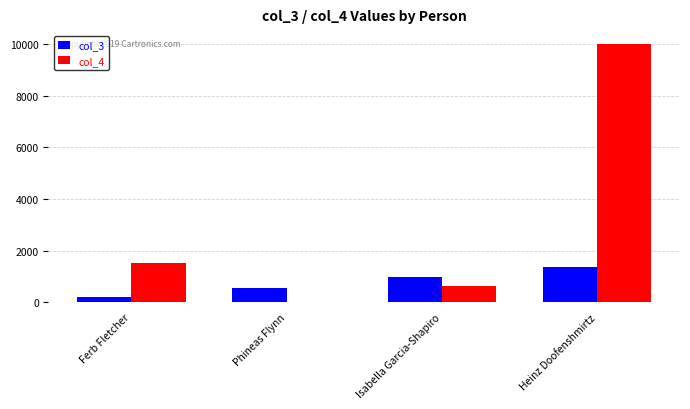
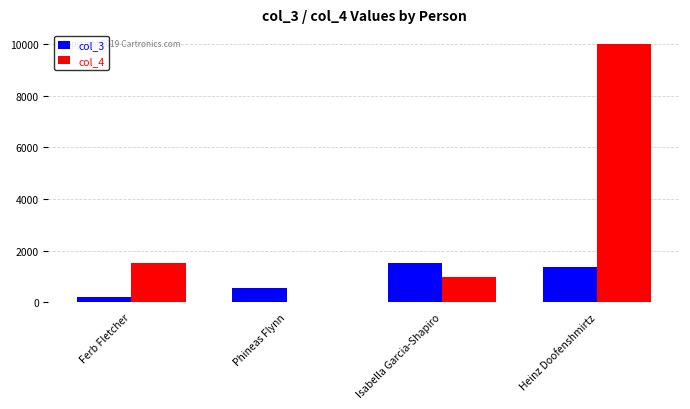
  {
    "col_3": {
      "Ferb Fletcher": 200,
      "Phineas Flynn": 600,
-     "Isabella Garcia-Shapiro": 1000,
+     "Isabella Garcia-Shapiro": 1500,
      "Heinz Doofenshmirtz": 1400
    },
    "col_4": {
      "Ferb Fletcher": 1500,
      "Phineas Flynn": 0,
-     "Isabella Garcia-Shapiro": 600,
+     "Isabella Garcia-Shapiro": 1000,
      "Heinz Doofenshmirtz": 10000
    }
  }
